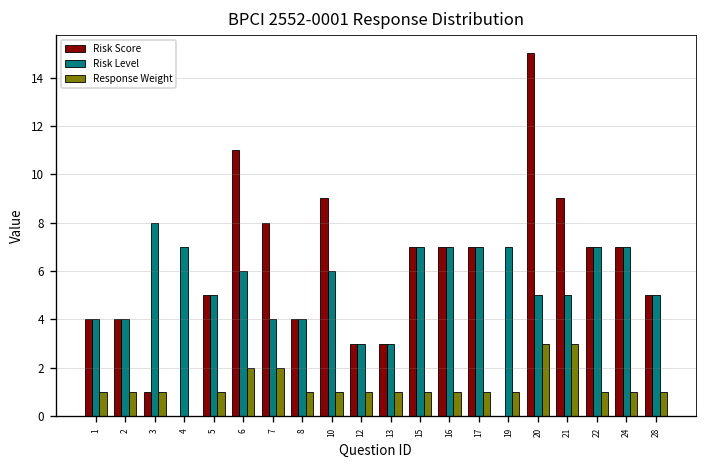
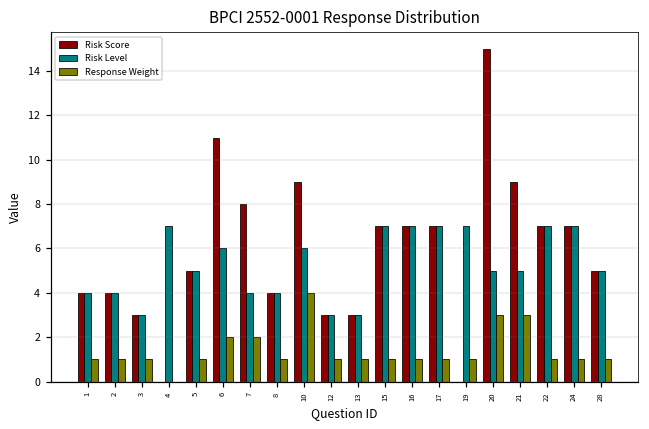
  {
    "Risk Score": {
      "1": 4,
      "2": 4,
-     "3": 1,
+     "3": 3,
      "4": 0,
      "5": 5,
      "6": 11,
      "7": 8,
      "8": 4,
      "10": 9,
      "12": 3,
      "13": 3,
      "15": 7,
      "16": 7,
      "17": 7,
      "19": 0,
      "20": 15,
      "21": 9,
      "22": 7,
      "24": 7,
      "28": 5
    },
    "Risk Level": {
      "1": 4,
      "2": 4,
-     "3": 8,
+     "3": 3,
      "4": 7,
      "5": 5,
      "6": 6,
      "7": 4,
      "8": 4,
      "10": 6,
      "12": 3,
      "13": 3,
      "15": 7,
      "16": 7,
      "17": 7,
      "19": 7,
      "20": 5,
      "21": 5,
      "22": 7,
      "24": 7,
      "28": 5
    },
    "Response Weight": {
      "1": 1,
      "2": 1,
      "3": 1,
      "4": 0,
      "5": 1,
      "6": 2,
      "7": 2,
      "8": 1,
-     "10": 1,
+     "10": 4,
      "12": 1,
      "13": 1,
      "15": 1,
      "16": 1,
      "17": 1,
      "19": 1,
      "20": 3,
      "21": 3,
      "22": 1,
      "24": 1,
      "28": 1
    }
  }
